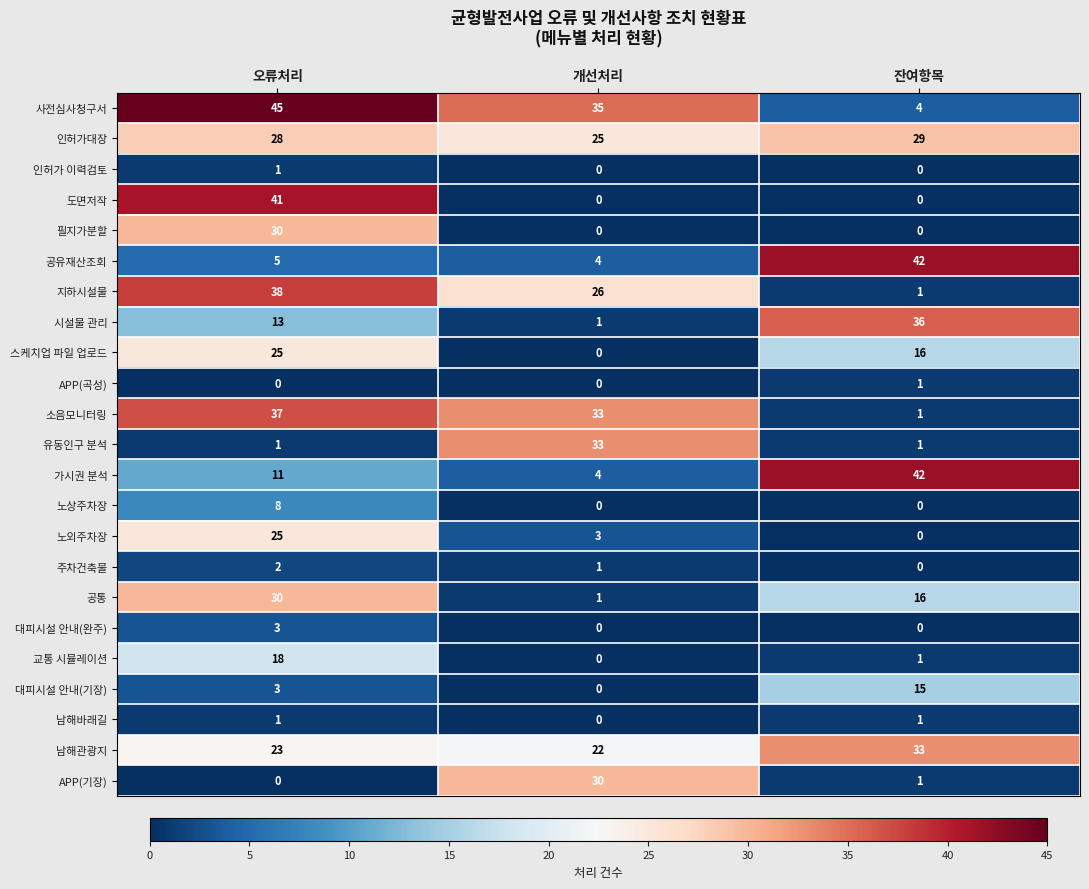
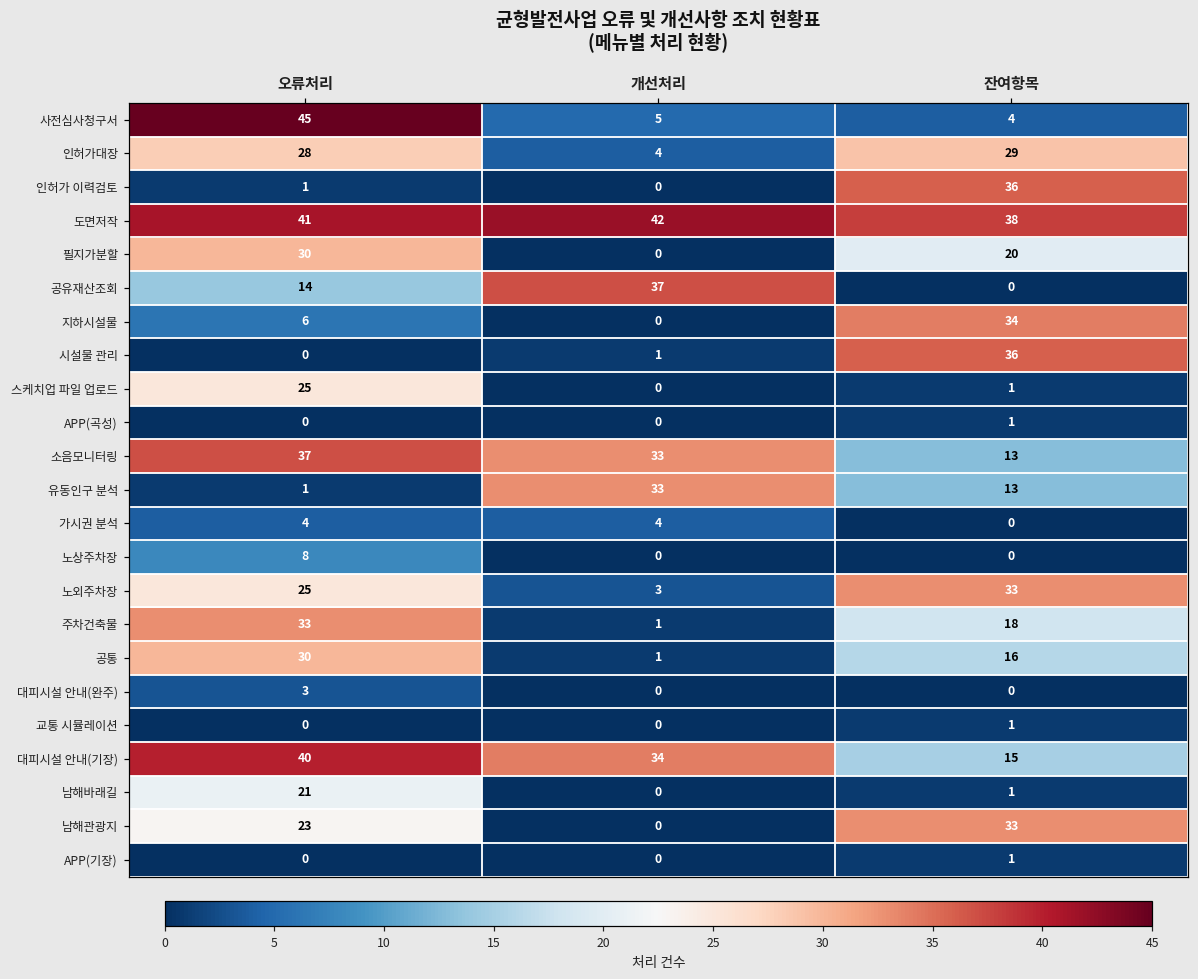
  {
    "사전심사청구서": {
      "오류처리": 45,
-     "개선처리": 35,
+     "개선처리": 5,
      "잔여항목": 4
    },
    "인허가대장": {
      "오류처리": 28,
-     "개선처리": 25,
+     "개선처리": 4,
      "잔여항목": 29
    },
    "인허가 이력검토": {
      "오류처리": 1,
      "개선처리": 0,
-     "잔여항목": 0
+     "잔여항목": 36
    },
    "도면저작": {
      "오류처리": 41,
-     "개선처리": 0,
-     "잔여항목": 0
+     "개선처리": 42,
+     "잔여항목": 38
    },
    "필지가분할": {
      "오류처리": 30,
      "개선처리": 0,
-     "잔여항목": 0
+     "잔여항목": 20
    },
    "공유재산조회": {
-     "오류처리": 5,
-     "개선처리": 4,
-     "잔여항목": 42
+     "오류처리": 14,
+     "개선처리": 37,
+     "잔여항목": 0
    },
    "지하시설물": {
-     "오류처리": 38,
-     "개선처리": 26,
-     "잔여항목": 1
+     "오류처리": 6,
+     "개선처리": 0,
+     "잔여항목": 34
    },
    "시설물 관리": {
-     "오류처리": 13,
+     "오류처리": 0,
      "개선처리": 1,
      "잔여항목": 36
    },
    "스케치업 파일 업로드": {
      "오류처리": 25,
      "개선처리": 0,
-     "잔여항목": 16
+     "잔여항목": 1
    },
    "APP(곡성)": {
      "오류처리": 0,
      "개선처리": 0,
      "잔여항목": 1
    },
    "소음모니터링": {
      "오류처리": 37,
      "개선처리": 33,
-     "잔여항목": 1
+     "잔여항목": 13
    },
    "유동인구 분석": {
      "오류처리": 1,
      "개선처리": 33,
-     "잔여항목": 1
+     "잔여항목": 13
    },
    "가시권 분석": {
-     "오류처리": 11,
+     "오류처리": 4,
      "개선처리": 4,
-     "잔여항목": 42
+     "잔여항목": 0
    },
    "노상주차장": {
      "오류처리": 8,
      "개선처리": 0,
      "잔여항목": 0
    },
    "노외주차장": {
      "오류처리": 25,
      "개선처리": 3,
-     "잔여항목": 0
+     "잔여항목": 33
    },
    "주차건축물": {
-     "오류처리": 2,
+     "오류처리": 33,
      "개선처리": 1,
-     "잔여항목": 0
+     "잔여항목": 18
    },
    "공통": {
      "오류처리": 30,
      "개선처리": 1,
      "잔여항목": 16
    },
    "대피시설 안내(완주)": {
      "오류처리": 3,
      "개선처리": 0,
      "잔여항목": 0
    },
    "교통 시뮬레이션": {
-     "오류처리": 18,
+     "오류처리": 0,
      "개선처리": 0,
      "잔여항목": 1
    },
    "대피시설 안내(기장)": {
-     "오류처리": 3,
-     "개선처리": 0,
+     "오류처리": 40,
+     "개선처리": 34,
      "잔여항목": 15
    },
    "남해바래길": {
-     "오류처리": 1,
+     "오류처리": 21,
      "개선처리": 0,
      "잔여항목": 1
    },
    "남해관광지": {
      "오류처리": 23,
-     "개선처리": 22,
+     "개선처리": 0,
      "잔여항목": 33
    },
    "APP(기장)": {
      "오류처리": 0,
-     "개선처리": 30,
+     "개선처리": 0,
      "잔여항목": 1
    }
  }
